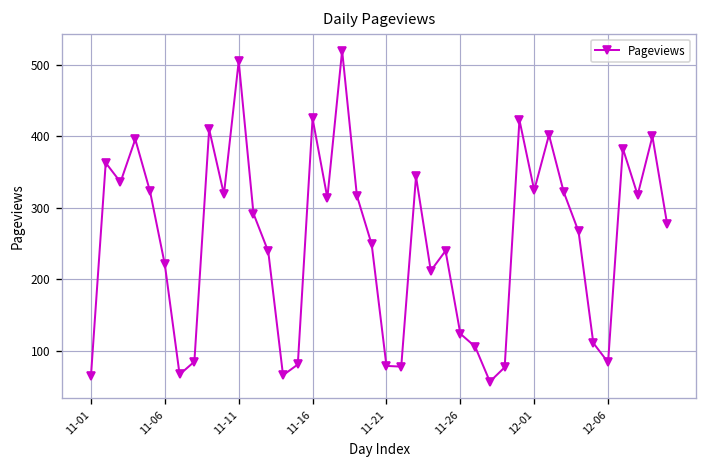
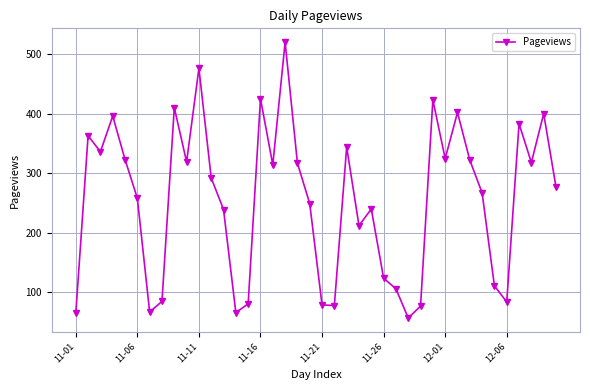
  {
    "11-01": 60,
-   "11-06": 220,
-   "11-11": 510,
+   "11-06": 260,
+   "11-11": 480,
    "11-16": 430,
    "11-21": 80,
    "11-26": 120,
    "12-01": 320,
    "12-06": 80
  }
